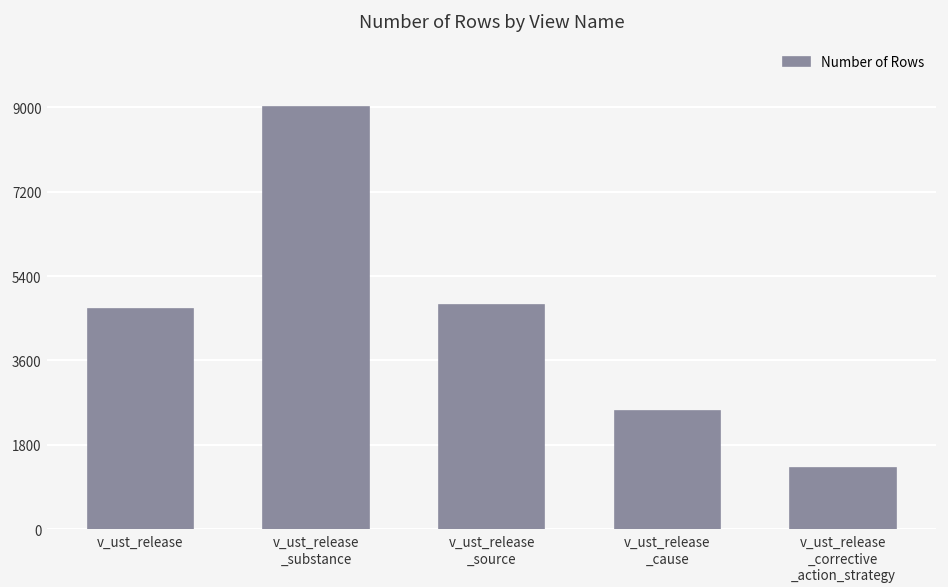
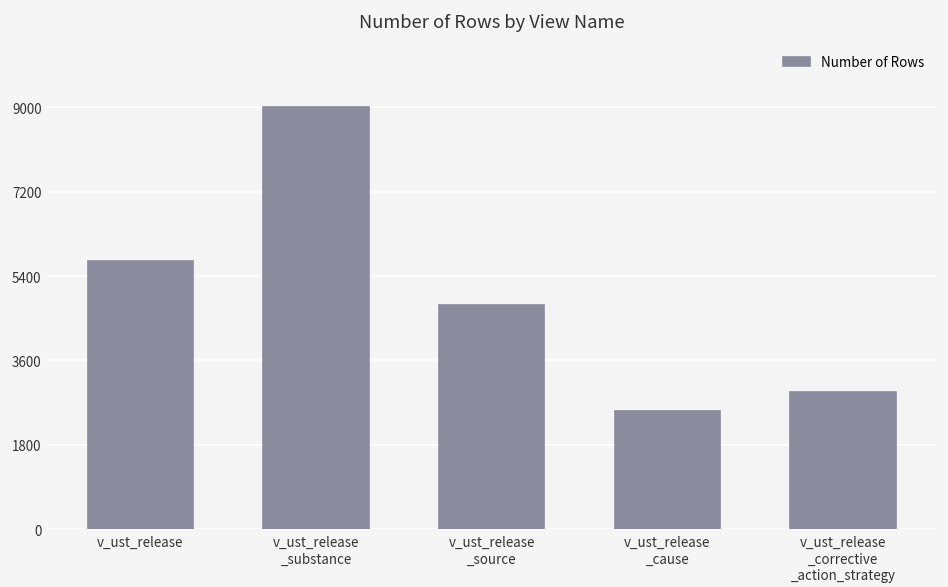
  {
-   "v_ust_release": 4700,
+   "v_ust_release": 5700,
    "v_ust_release _substance": 9000,
    "v_ust_release _source": 4800,
    "v_ust_release _cause": 2500,
-   "v_ust_release _corrective _action_strategy": 1300
+   "v_ust_release _corrective _action_strategy": 2900
  }
